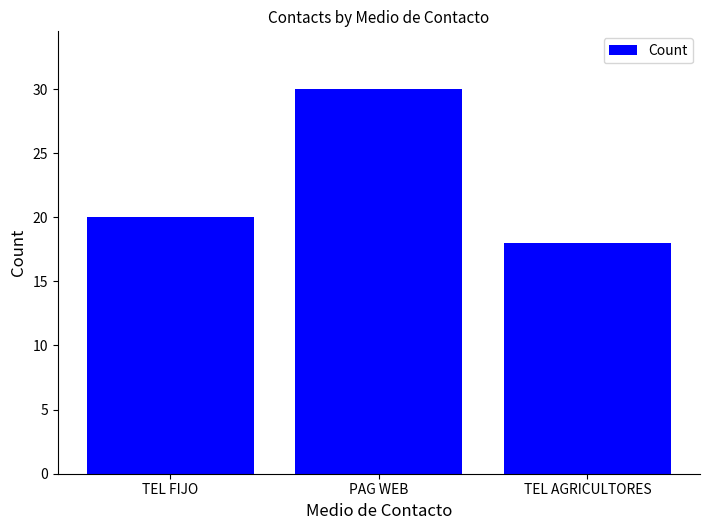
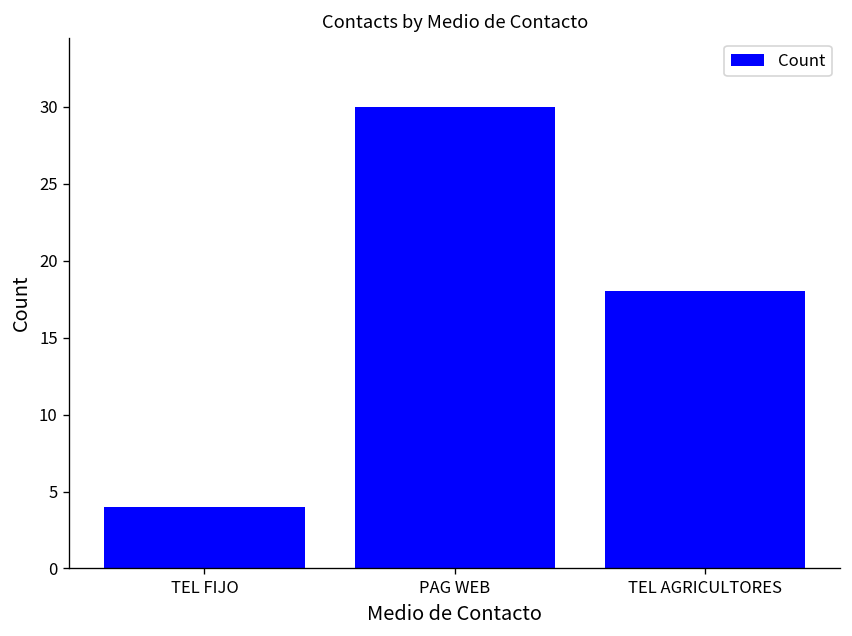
  {
-   "TEL FIJO": 20,
+   "TEL FIJO": 4,
    "PAG WEB": 30,
    "TEL AGRICULTORES": 18
  }
